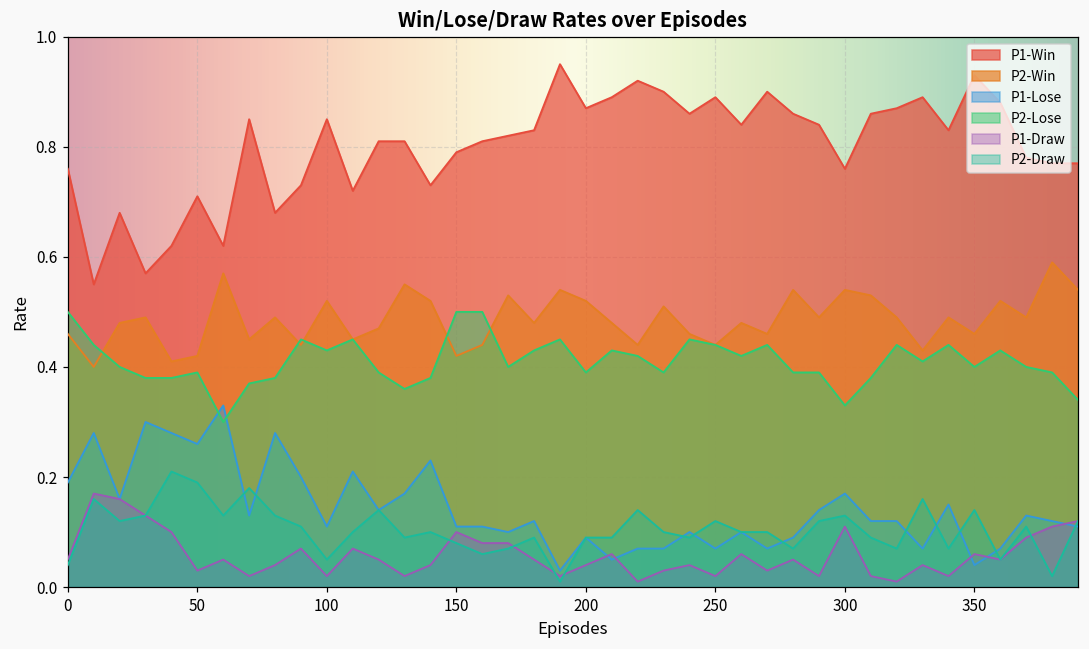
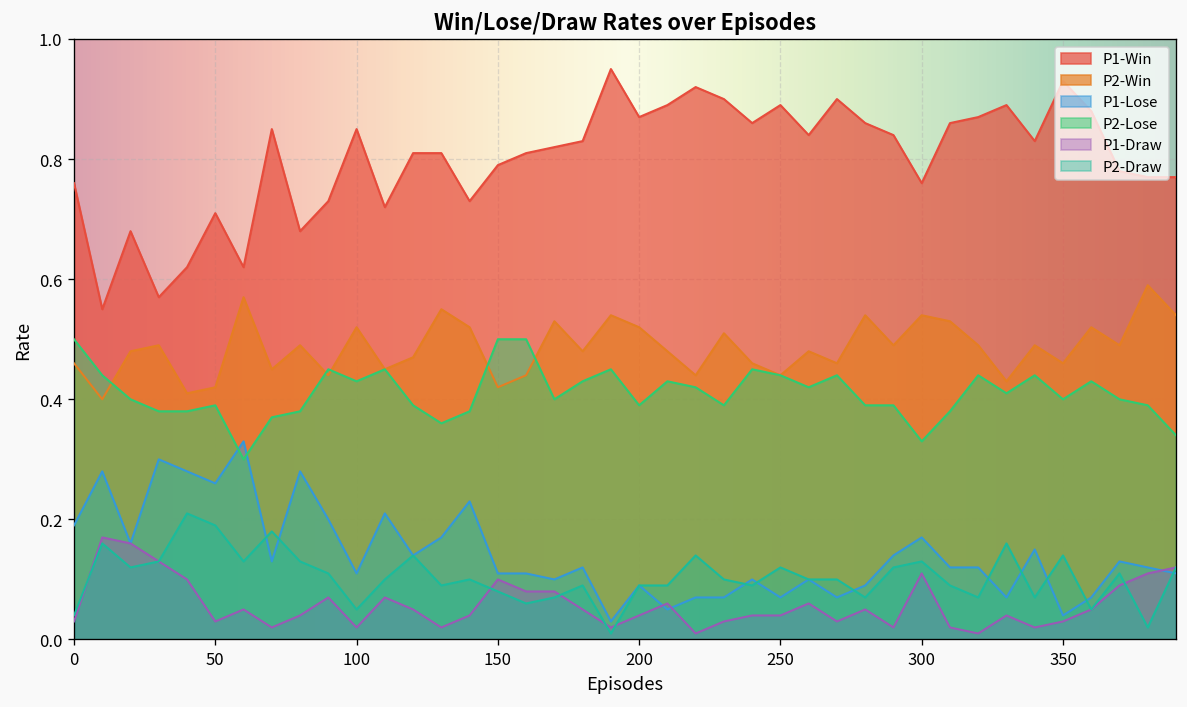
  {
    "P1-Draw": {
-     "0": 0.05,
+     "0": 0.03,
      "50": 0.03,
      "100": 0.02,
      "150": 0.10,
      "200": 0.04,
-     "250": 0.02,
+     "250": 0.04,
      "300": 0.11,
-     "350": 0.06
+     "350": 0.03
    }
  }
